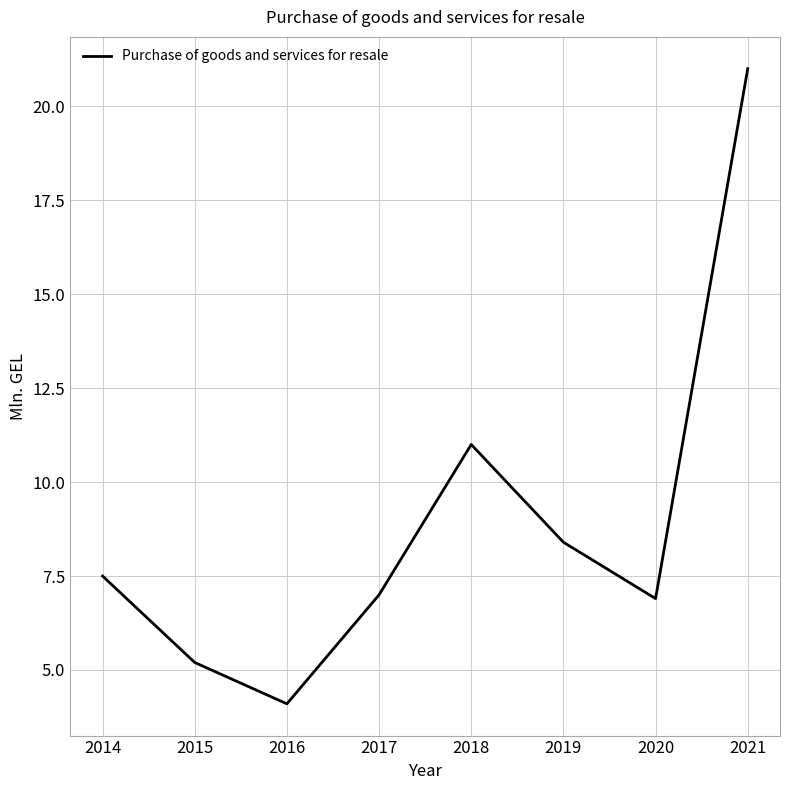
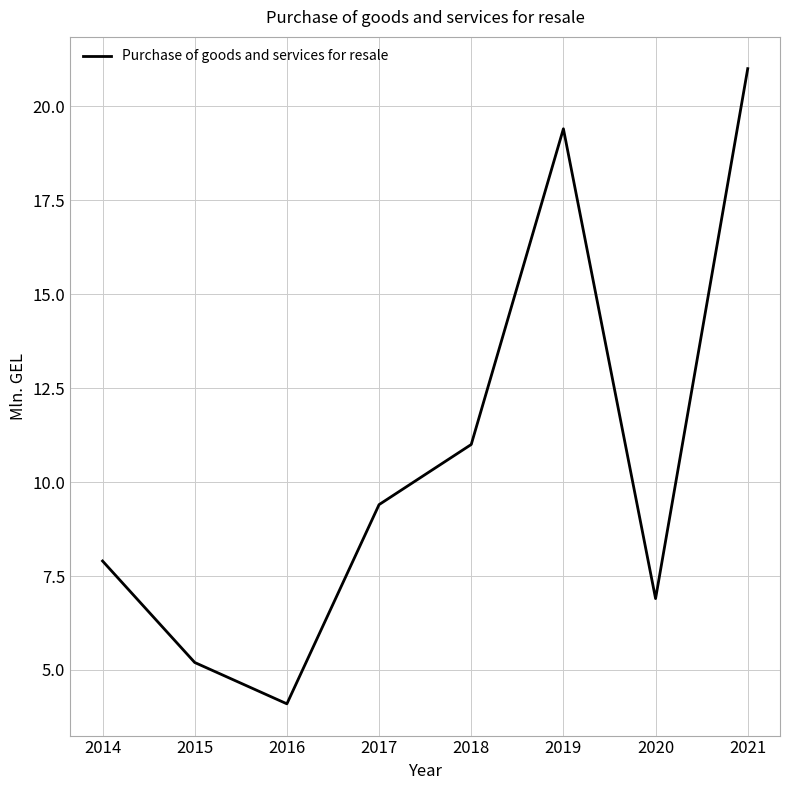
  {
-   "2014": 7.5,
+   "2014": 7.9,
    "2015": 5.2,
    "2016": 4.1,
-   "2017": 7.0,
+   "2017": 9.4,
    "2018": 11.0,
-   "2019": 8.4,
+   "2019": 19.4,
    "2020": 6.9,
    "2021": 21.0
  }
